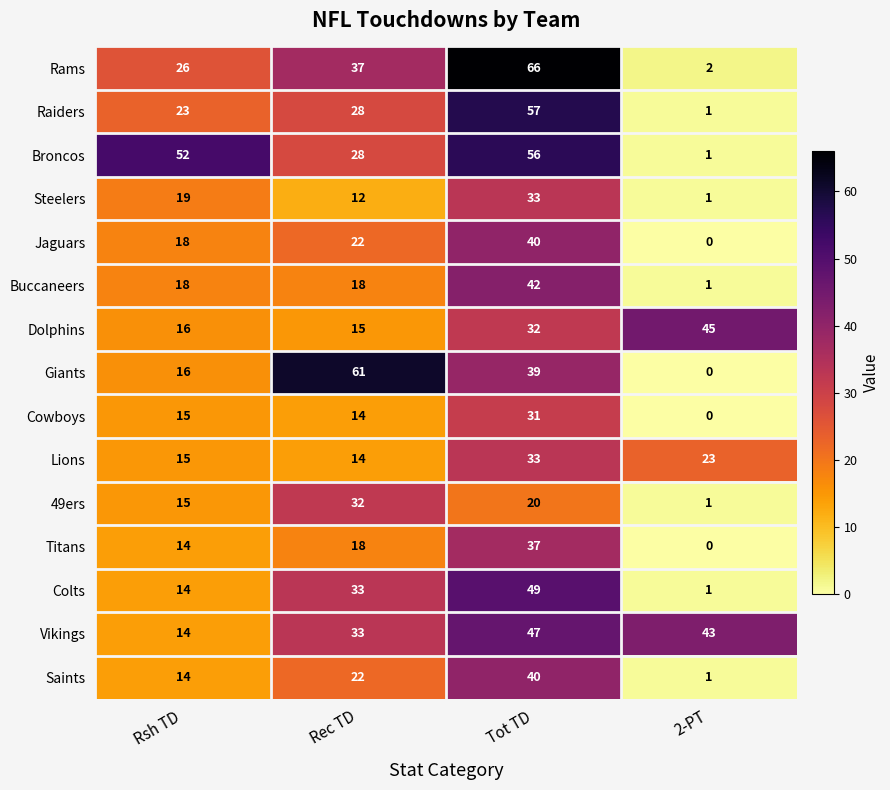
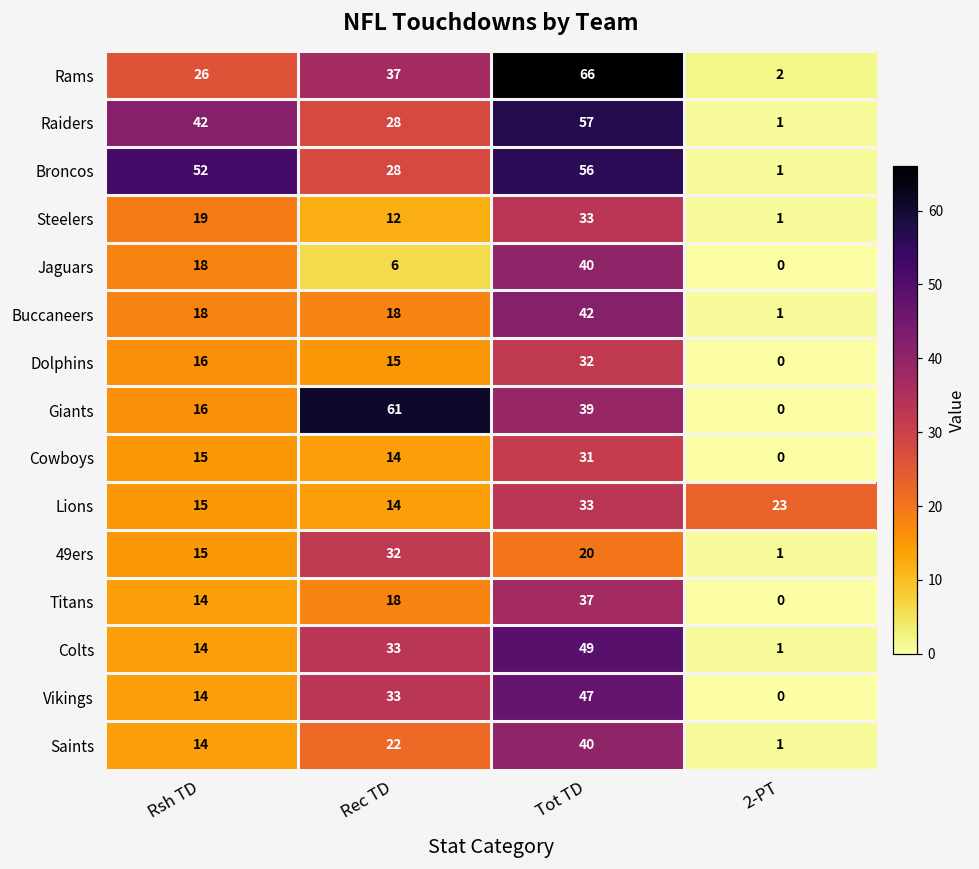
  {
    "Rams": {
      "Rsh TD": 26,
      "Rec TD": 37,
      "Tot TD": 66,
      "2-PT": 2
    },
    "Raiders": {
-     "Rsh TD": 23,
+     "Rsh TD": 42,
      "Rec TD": 28,
      "Tot TD": 57,
      "2-PT": 1
    },
    "Broncos": {
      "Rsh TD": 52,
      "Rec TD": 28,
      "Tot TD": 56,
      "2-PT": 1
    },
    "Steelers": {
      "Rsh TD": 19,
      "Rec TD": 12,
      "Tot TD": 33,
      "2-PT": 1
    },
    "Jaguars": {
      "Rsh TD": 18,
-     "Rec TD": 22,
+     "Rec TD": 6,
      "Tot TD": 40,
      "2-PT": 0
    },
    "Buccaneers": {
      "Rsh TD": 18,
      "Rec TD": 18,
      "Tot TD": 42,
      "2-PT": 1
    },
    "Dolphins": {
      "Rsh TD": 16,
      "Rec TD": 15,
      "Tot TD": 32,
-     "2-PT": 45
+     "2-PT": 0
    },
    "Giants": {
      "Rsh TD": 16,
      "Rec TD": 61,
      "Tot TD": 39,
      "2-PT": 0
    },
    "Cowboys": {
      "Rsh TD": 15,
      "Rec TD": 14,
      "Tot TD": 31,
      "2-PT": 0
    },
    "Lions": {
      "Rsh TD": 15,
      "Rec TD": 14,
      "Tot TD": 33,
      "2-PT": 23
    },
    "49ers": {
      "Rsh TD": 15,
      "Rec TD": 32,
      "Tot TD": 20,
      "2-PT": 1
    },
    "Titans": {
      "Rsh TD": 14,
      "Rec TD": 18,
      "Tot TD": 37,
      "2-PT": 0
    },
    "Colts": {
      "Rsh TD": 14,
      "Rec TD": 33,
      "Tot TD": 49,
      "2-PT": 1
    },
    "Vikings": {
      "Rsh TD": 14,
      "Rec TD": 33,
      "Tot TD": 47,
-     "2-PT": 43
+     "2-PT": 0
    },
    "Saints": {
      "Rsh TD": 14,
      "Rec TD": 22,
      "Tot TD": 40,
      "2-PT": 1
    }
  }
